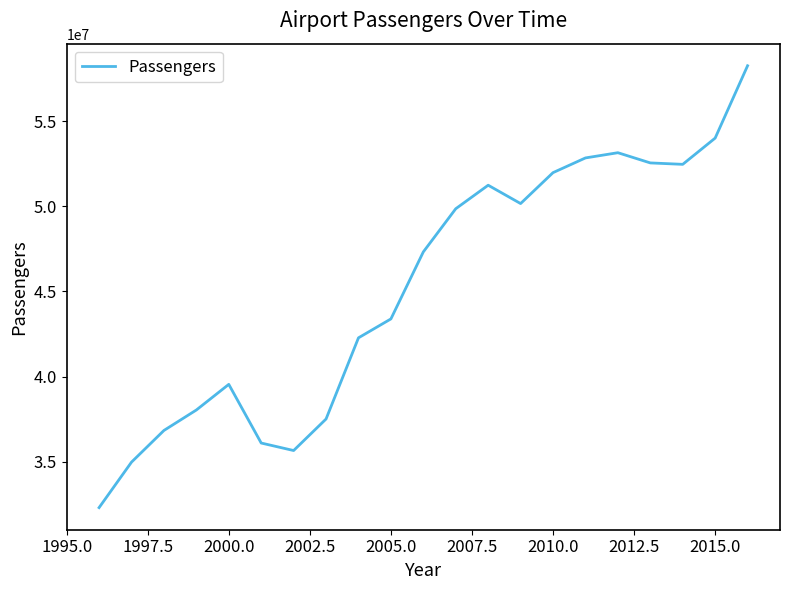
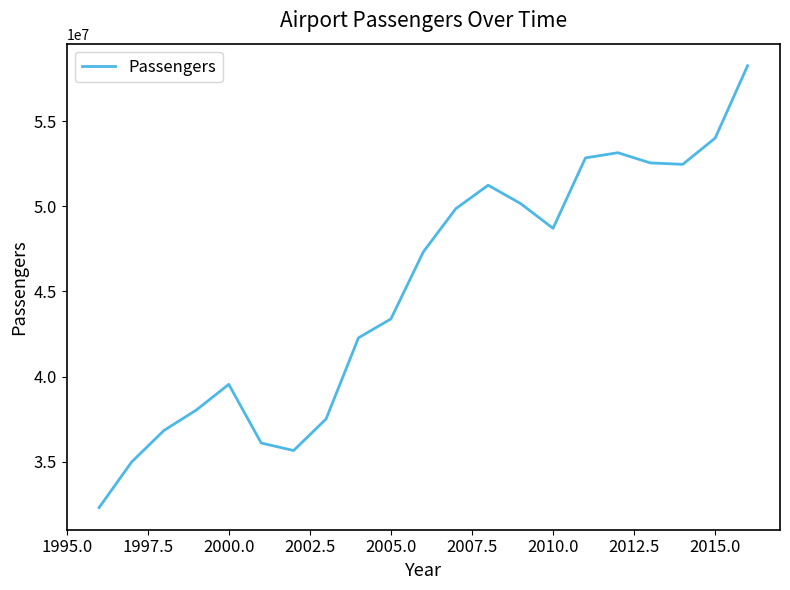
  {
    "2000.0": 39500000,
    "2005.0": 43400000,
-   "2010.0": 52000000,
+   "2010.0": 48700000,
    "2015.0": 54000000
  }
